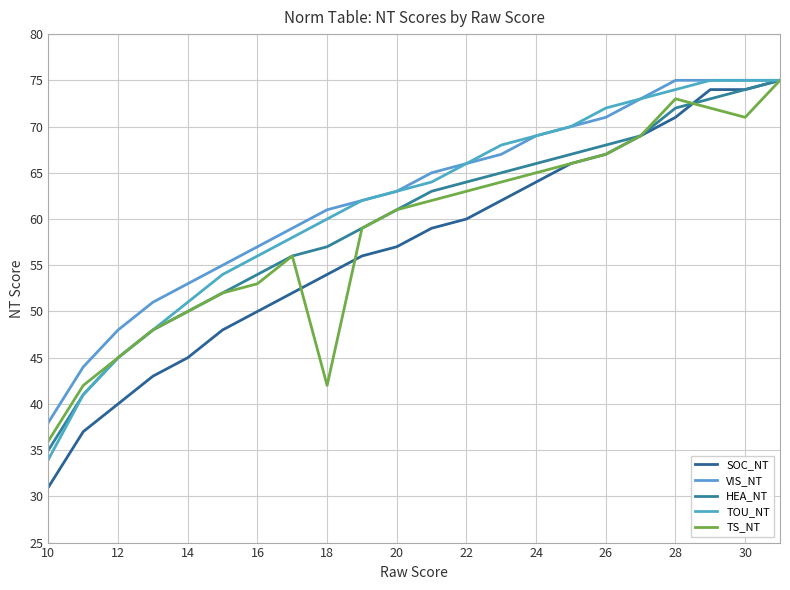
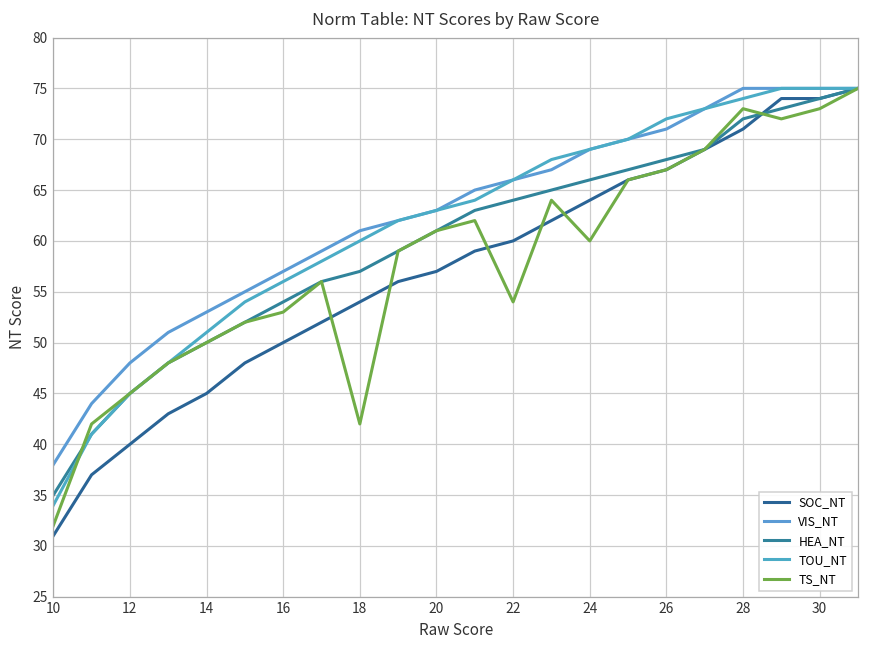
  {
    "TS_NT": {
-     "10": 36,
+     "10": 32,
      "16": 53,
      "18": 42,
-     "22": 63,
-     "24": 65,
+     "22": 54,
+     "24": 60,
      "28": 73,
-     "30": 71
+     "30": 73
    }
  }
